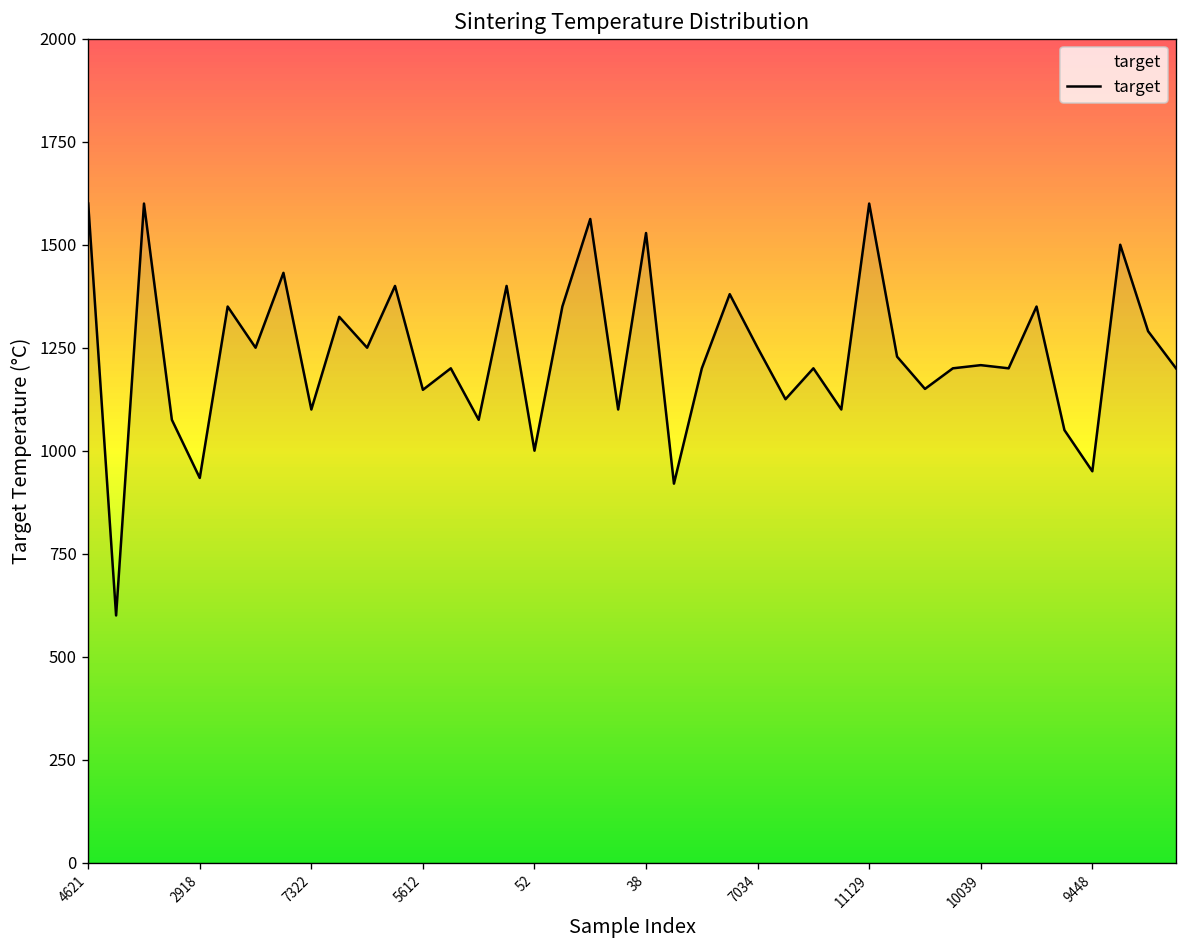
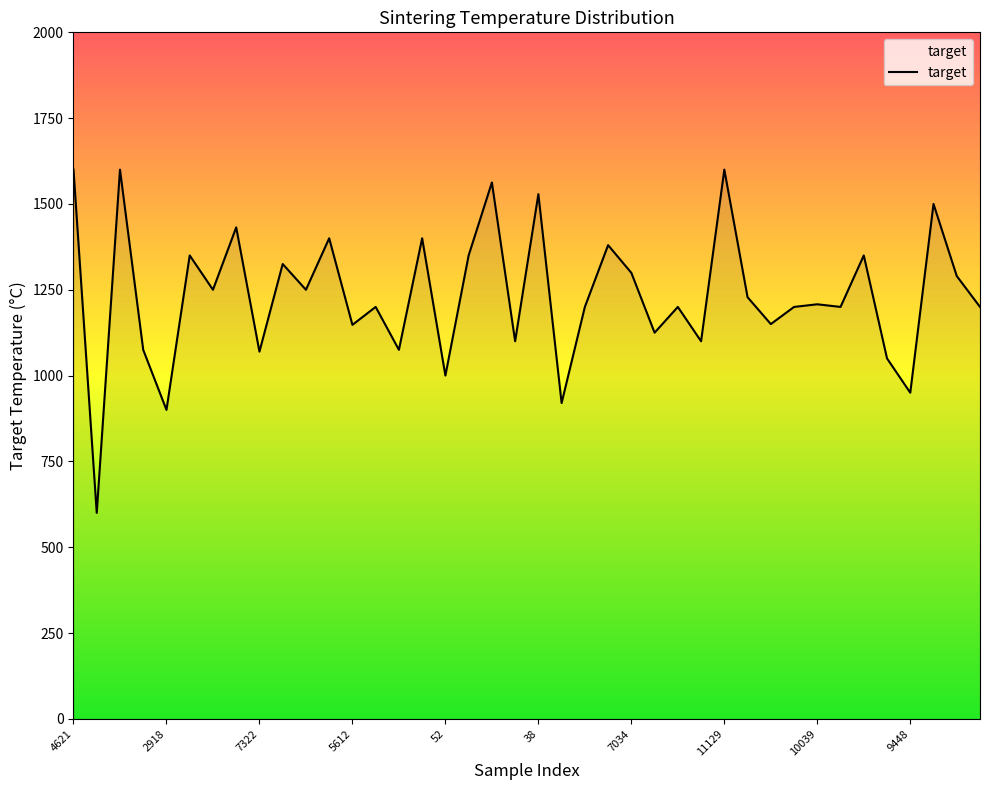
  {
    "4621": 1600,
-   "2918": 930,
-   "7322": 1100,
+   "2918": 900,
+   "7322": 1070,
    "5612": 1150,
    "52": 1000,
    "38": 1530,
-   "7034": 1250,
+   "7034": 1300,
    "11129": 1600,
    "10039": 1210,
    "9448": 950
  }
